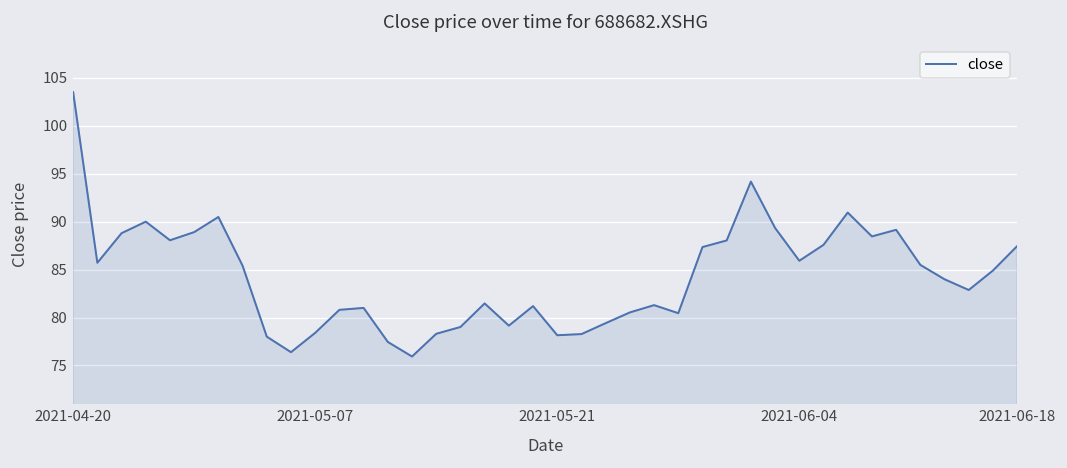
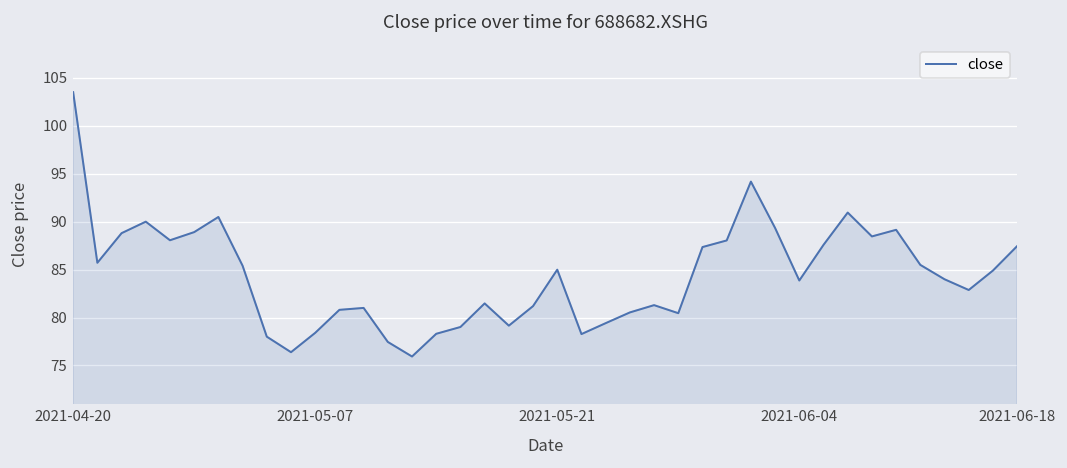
  {
    "2021-04-20": 104,
    "2021-05-07": 78,
-   "2021-05-21": 78,
-   "2021-06-04": 86,
+   "2021-05-21": 85,
+   "2021-06-04": 84,
    "2021-06-18": 87
  }
